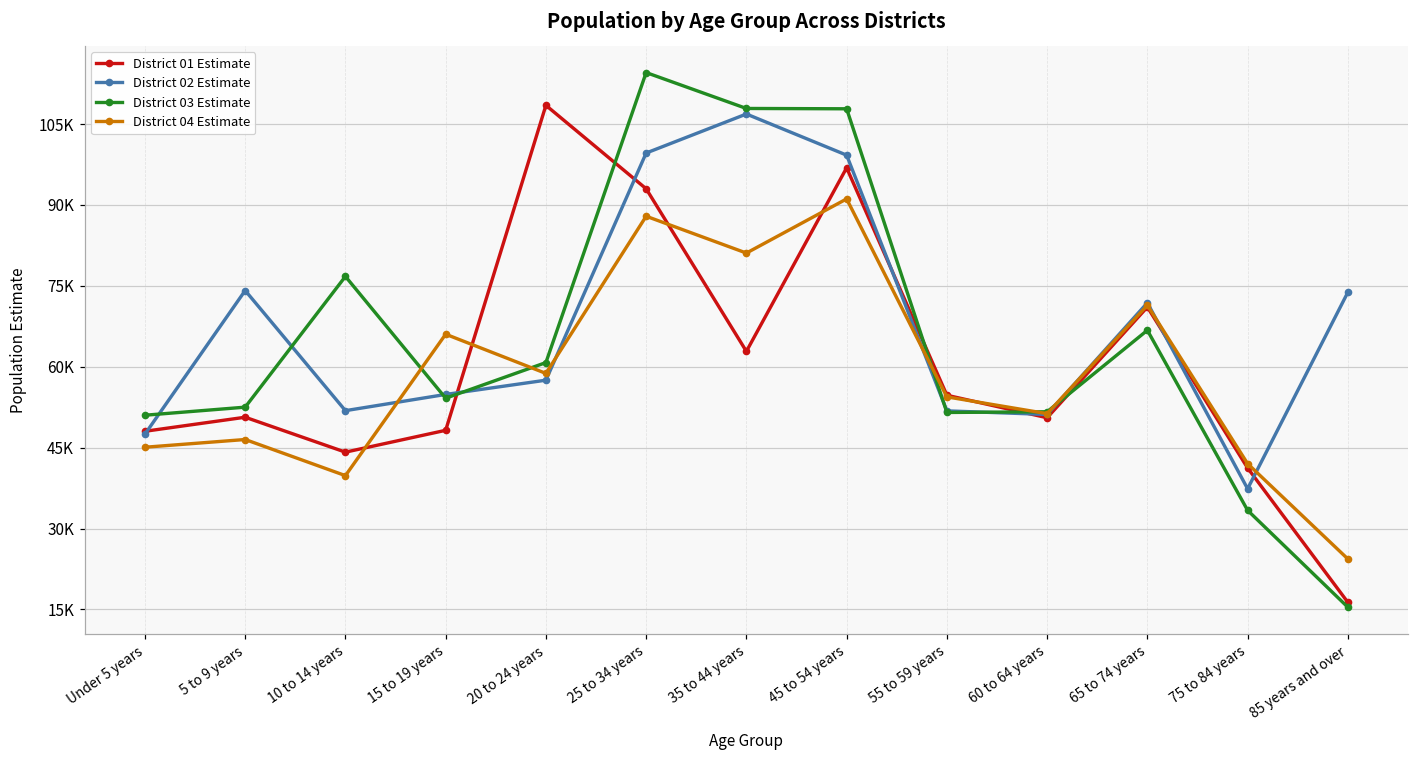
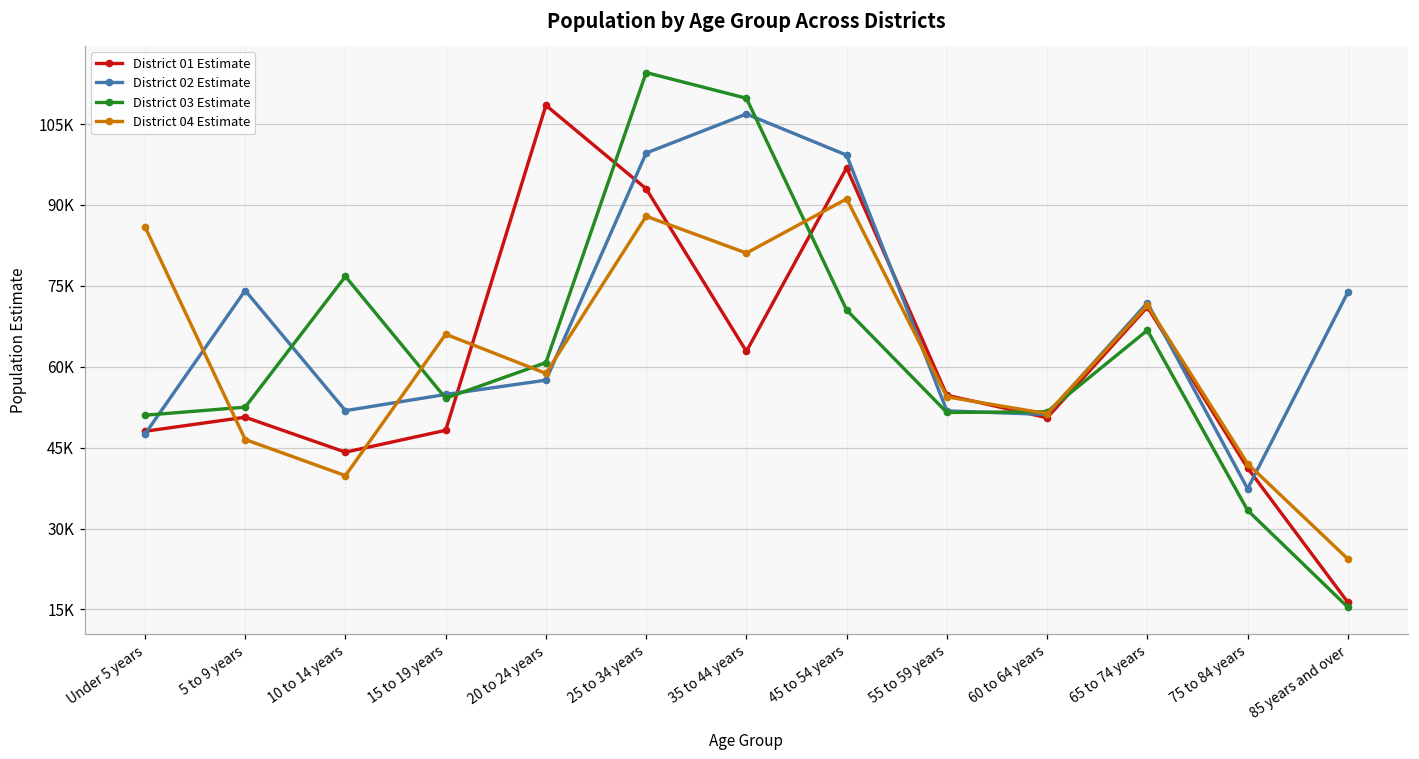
  {
    "District 01 Estimate": {
      "Under 5 years": 48000,
      "5 to 9 years": 51000,
      "10 to 14 years": 44000,
      "15 to 19 years": 48000,
      "20 to 24 years": 108000,
      "25 to 34 years": 93000,
      "35 to 44 years": 63000,
      "45 to 54 years": 97000,
      "60 to 64 years": 51000,
      "75 to 84 years": 41000,
      "85 years and over": 16000
    },
    "District 02 Estimate": {
      "Under 5 years": 47000,
      "5 to 9 years": 74000,
      "10 to 14 years": 52000,
      "15 to 19 years": 55000,
      "20 to 24 years": 58000,
      "25 to 34 years": 100000,
      "35 to 44 years": 107000,
      "45 to 54 years": 99000,
      "75 to 84 years": 37000,
      "85 years and over": 74000
    },
    "District 03 Estimate": {
      "Under 5 years": 51000,
      "5 to 9 years": 53000,
      "10 to 14 years": 77000,
      "15 to 19 years": 54000,
      "20 to 24 years": 61000,
      "25 to 34 years": 115000,
-     "35 to 44 years": 108000,
-     "45 to 54 years": 108000,
+     "35 to 44 years": 110000,
+     "45 to 54 years": 71000,
      "65 to 74 years": 67000,
      "75 to 84 years": 33000,
      "85 years and over": 15000
    },
    "District 04 Estimate": {
-     "Under 5 years": 45000,
+     "Under 5 years": 86000,
      "5 to 9 years": 47000,
      "10 to 14 years": 40000,
      "15 to 19 years": 66000,
      "20 to 24 years": 59000,
      "25 to 34 years": 88000,
      "35 to 44 years": 81000,
      "45 to 54 years": 91000,
      "75 to 84 years": 42000,
      "85 years and over": 24000
    }
  }
